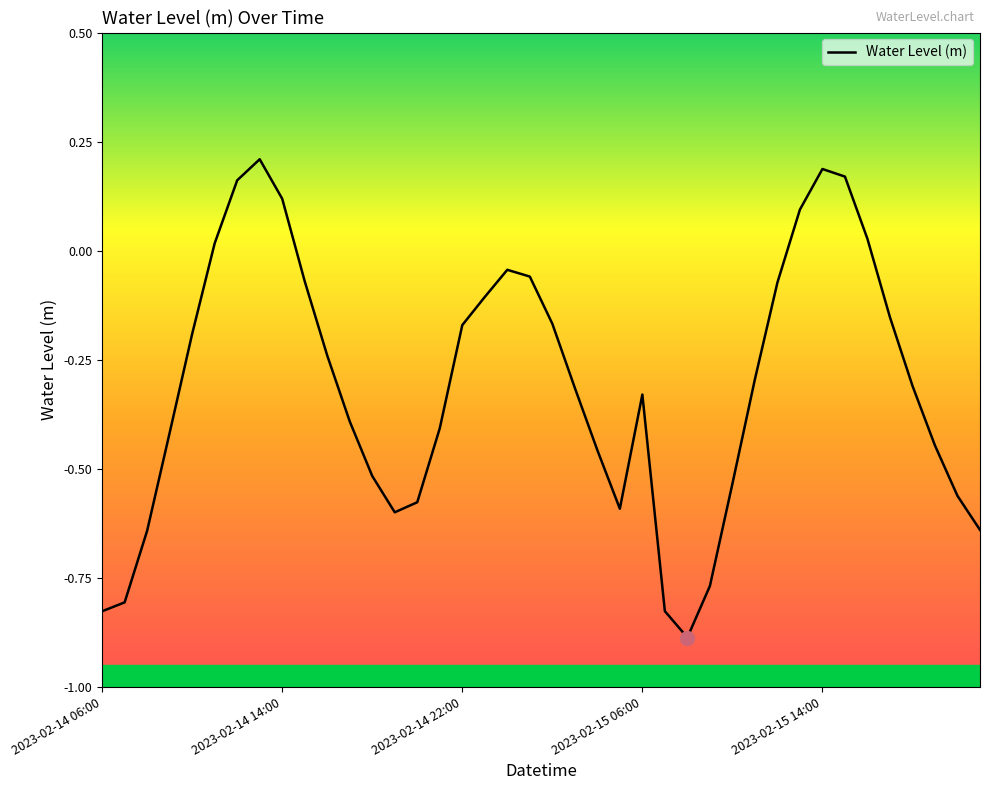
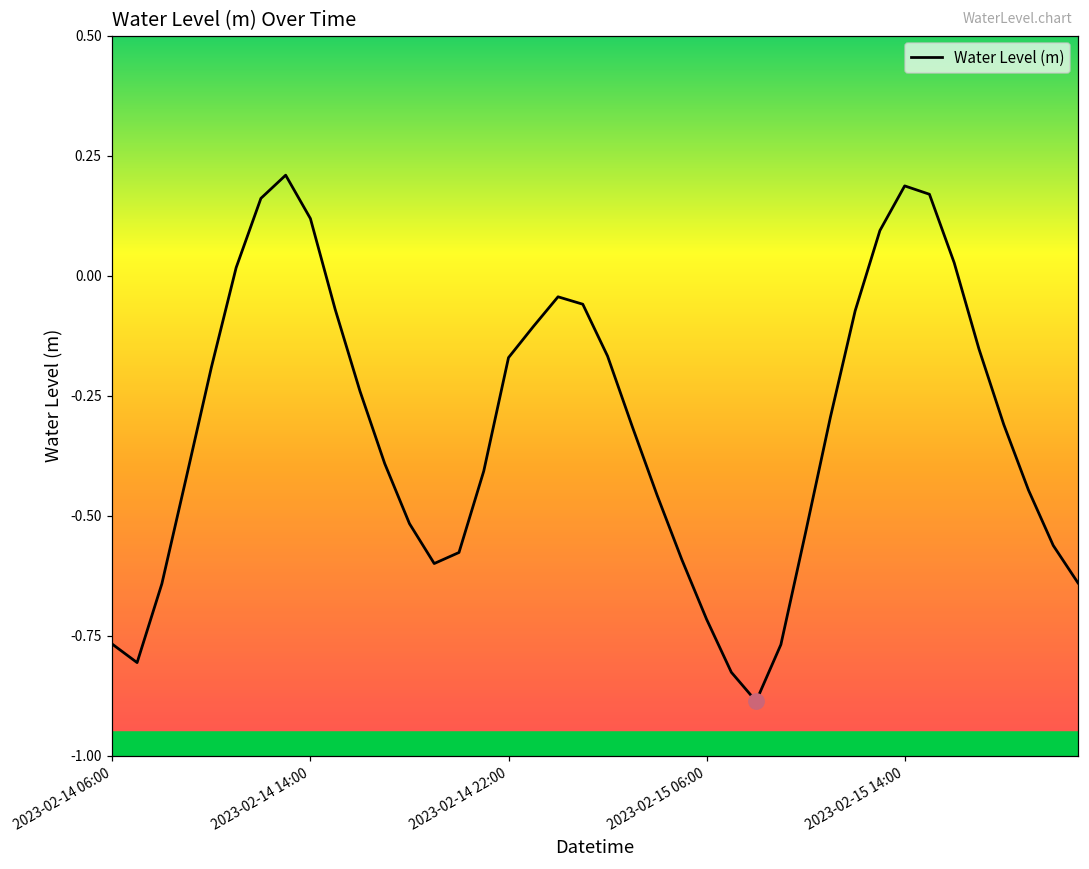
  {
    "Water Level (m)": {
-     "2023-02-14 06:00": -0.83,
+     "2023-02-14 06:00": -0.77,
      "2023-02-14 14:00": 0.12,
      "2023-02-14 22:00": -0.17,
-     "2023-02-15 06:00": -0.33,
+     "2023-02-15 06:00": -0.72,
      "2023-02-15 14:00": 0.19
    }
  }
